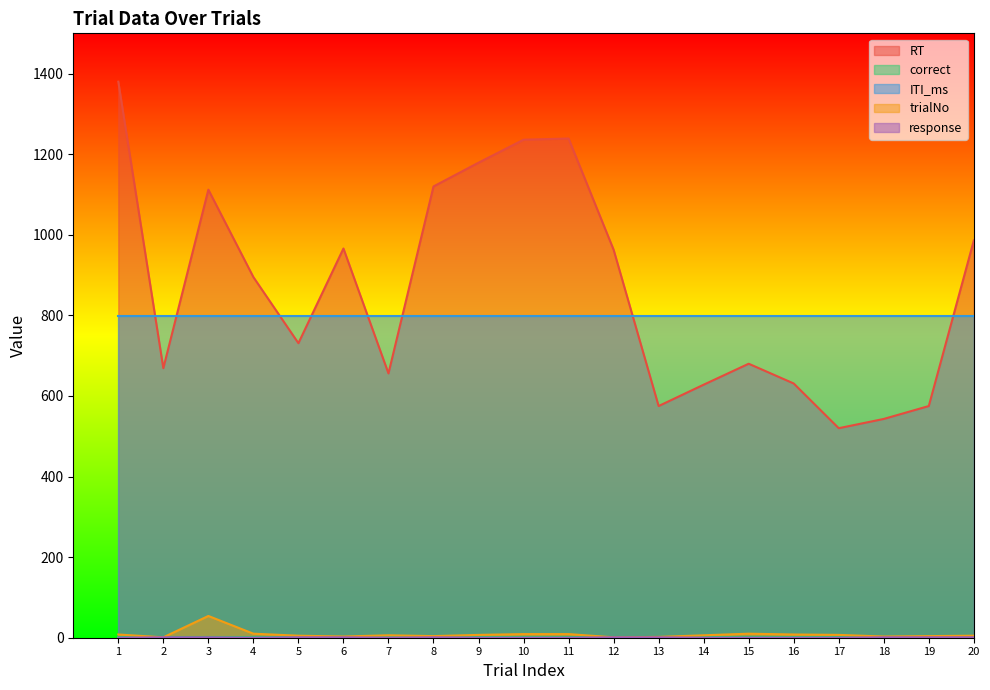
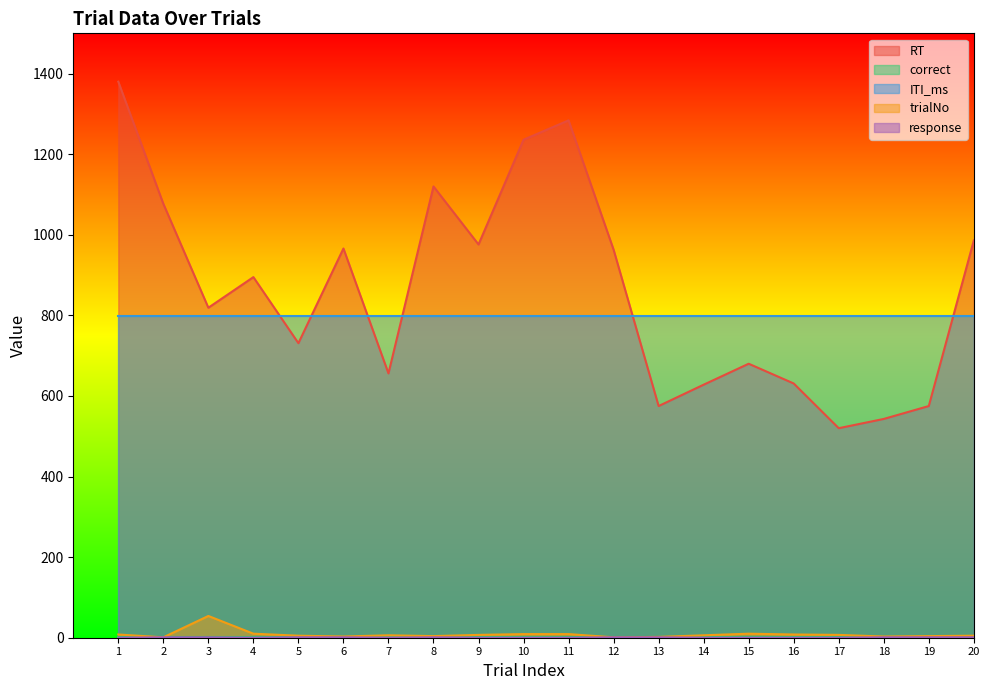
  {
    "RT": {
      "1": 1380,
-     "2": 670,
-     "3": 1110,
+     "2": 1080,
+     "3": 820,
      "4": 900,
      "5": 730,
      "6": 970,
      "7": 660,
      "8": 1120,
-     "9": 1180,
+     "9": 980,
      "10": 1240,
-     "11": 1240,
+     "11": 1280,
      "12": 960,
      "13": 580,
      "14": 630,
      "15": 680,
      "16": 630,
      "17": 520,
      "18": 540,
      "19": 580,
      "20": 990
    },
    "ITI_ms": {
      "1": 800,
      "2": 800,
      "3": 800,
      "4": 800,
      "5": 800,
      "6": 800,
      "7": 800,
      "8": 800,
      "9": 800,
      "10": 800,
      "11": 800,
      "12": 800,
      "13": 800,
      "14": 800,
      "15": 800,
      "16": 800,
      "17": 800,
      "18": 800,
      "19": 800,
      "20": 800
    },
    "trialNo": {
      "1": 10,
      "3": 50,
      "4": 10,
      "10": 10,
      "11": 10,
      "15": 10,
      "16": 10
    }
  }
